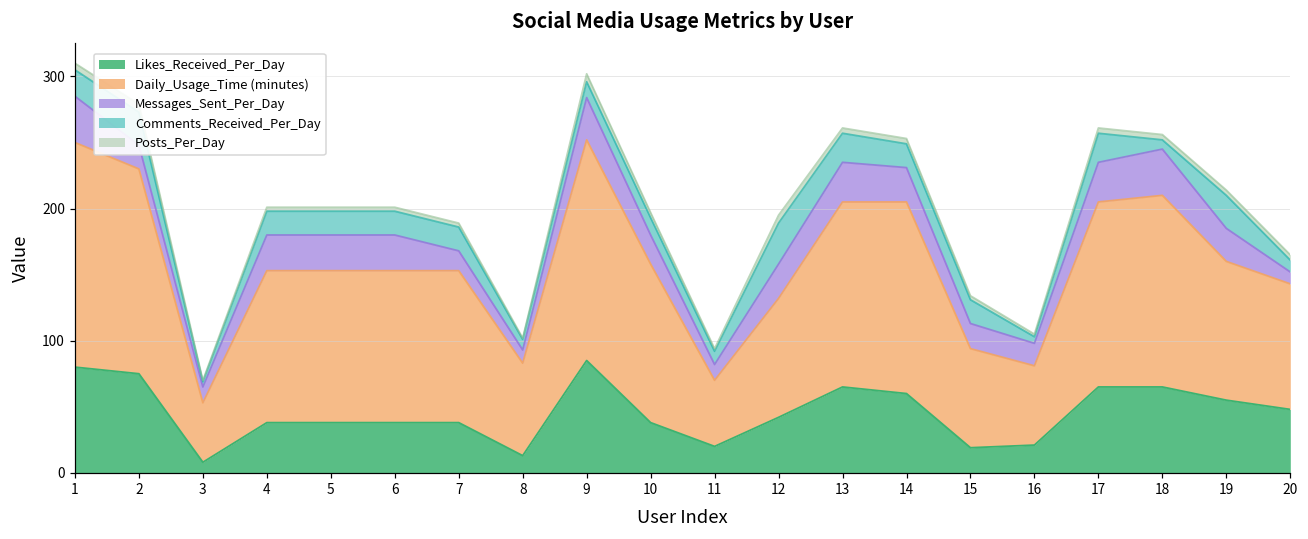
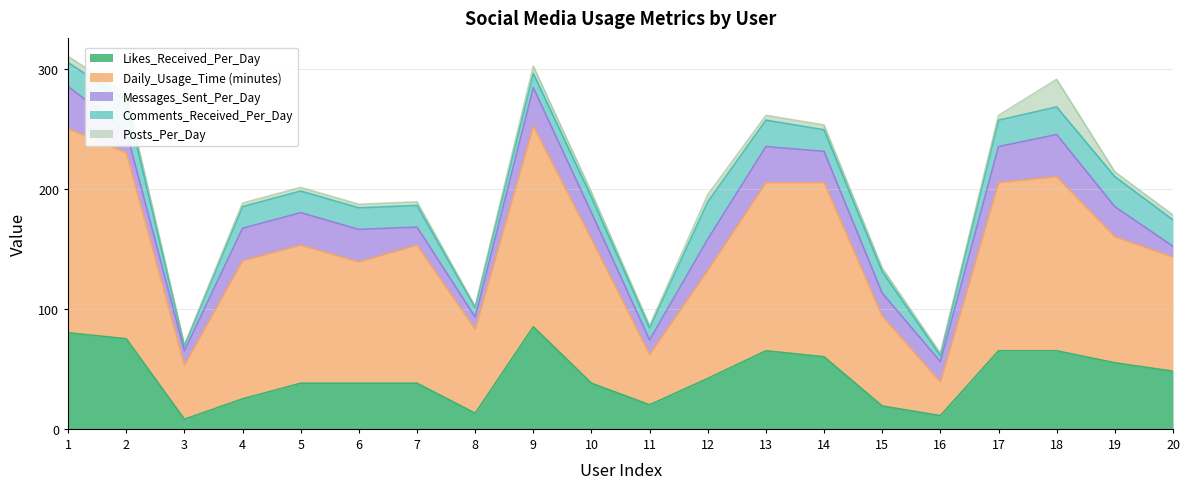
  {
    "Likes_Received_Per_Day": {
      "1": 80,
      "2": 75,
      "3": 8,
-     "4": 38,
+     "4": 25,
      "5": 38,
      "6": 38,
      "7": 38,
      "8": 13,
      "9": 85,
      "10": 38,
      "11": 20,
      "12": 42,
      "13": 65,
      "14": 60,
      "15": 19,
-     "16": 21,
+     "16": 11,
      "17": 65,
      "18": 65,
      "19": 55,
      "20": 48
    },
    "Daily_Usage_Time (minutes)": {
      "1": 170,
      "2": 155,
      "3": 45,
      "4": 115,
      "5": 115,
-     "6": 115,
+     "6": 101,
      "7": 115,
      "8": 70,
      "9": 167,
      "10": 120,
-     "11": 50,
+     "11": 42,
      "12": 90,
      "13": 140,
      "14": 145,
      "15": 75,
-     "16": 60,
+     "16": 28,
      "17": 140,
      "18": 145,
      "19": 105,
      "20": 95
    },
    "Messages_Sent_Per_Day": {
      "1": 35,
      "3": 12,
      "4": 27,
      "5": 27,
      "6": 27,
      "7": 15,
      "8": 10,
      "9": 32,
      "10": 22,
      "11": 12,
      "12": 26,
      "13": 30,
      "14": 26,
      "15": 19,
      "16": 17,
      "17": 30,
      "18": 35,
      "19": 25,
      "20": 9
    },
    "Comments_Received_Per_Day": {
      "1": 20,
      "4": 18,
      "5": 18,
      "6": 18,
      "7": 18,
      "9": 12,
      "10": 13,
      "12": 31,
      "13": 22,
      "14": 18,
      "15": 18,
      "17": 22,
-     "18": 7,
+     "18": 23,
      "19": 25,
-     "20": 9
+     "20": 22
    },
    "Posts_Per_Day": {
      "1": 5,
      "4": 3,
      "5": 3,
      "6": 3,
      "7": 3,
      "9": 6,
      "10": 4,
      "12": 6,
      "13": 4,
      "14": 4,
      "15": 3,
      "17": 4,
-     "18": 4,
+     "18": 23,
      "19": 4,
      "20": 4
    }
  }
